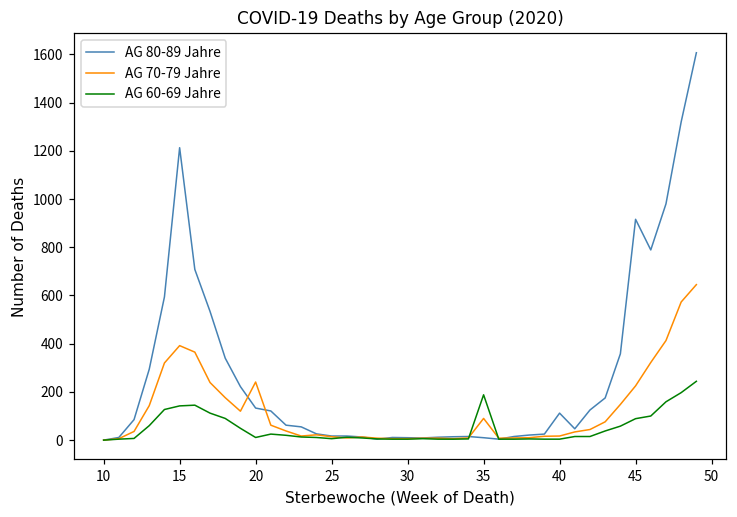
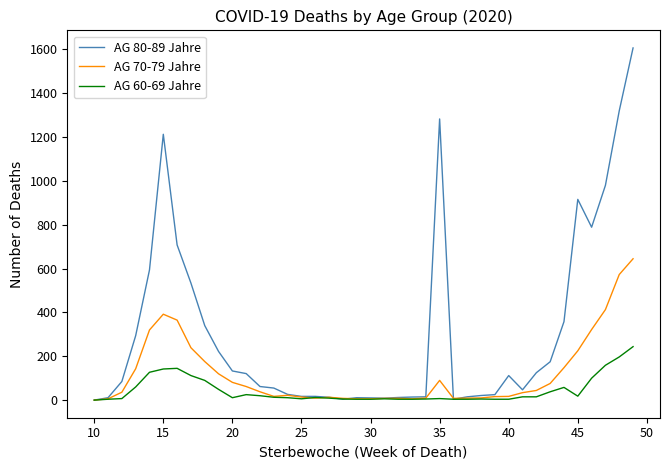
  {
    "AG 80-89 Jahre": {
      "15": 1210,
      "20": 130,
-     "35": 10,
+     "35": 1280,
      "40": 110,
      "45": 920
    },
    "AG 70-79 Jahre": {
      "15": 390,
-     "20": 240,
+     "20": 80,
      "35": 90,
      "40": 20,
      "45": 230
    },
    "AG 60-69 Jahre": {
      "15": 140,
      "20": 10,
-     "35": 190,
+     "35": 10,
      "40": 0,
-     "45": 90
+     "45": 20
    }
  }
